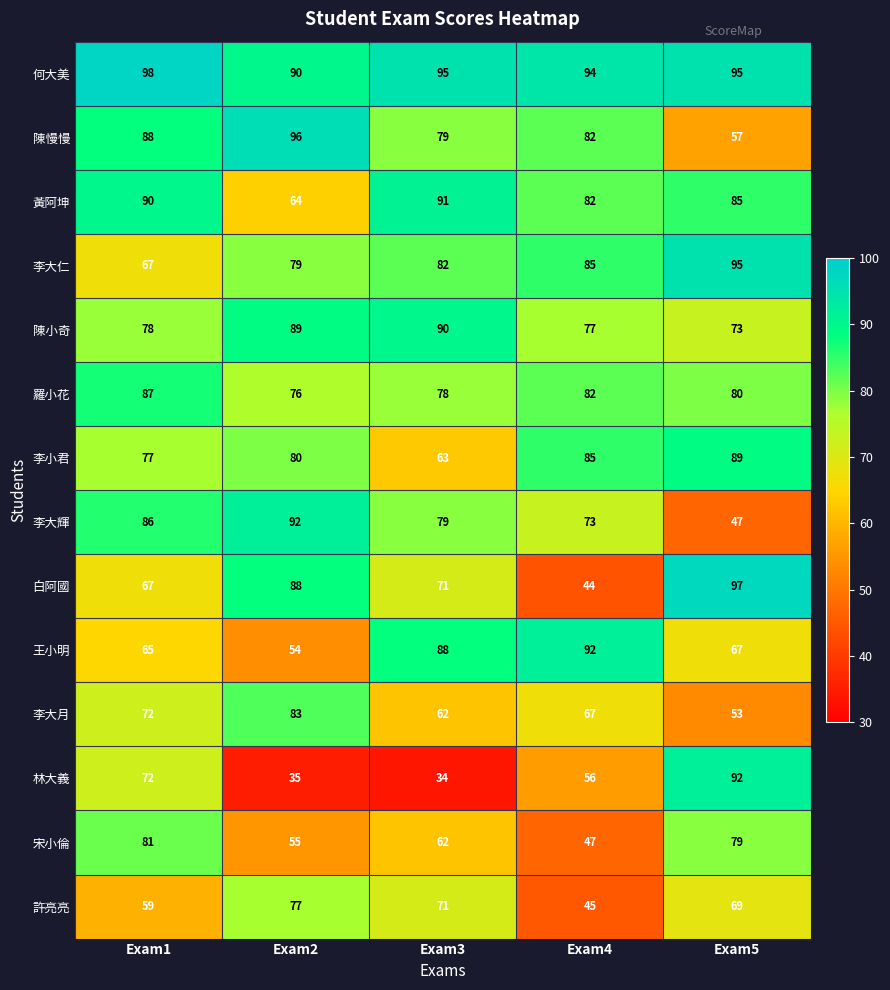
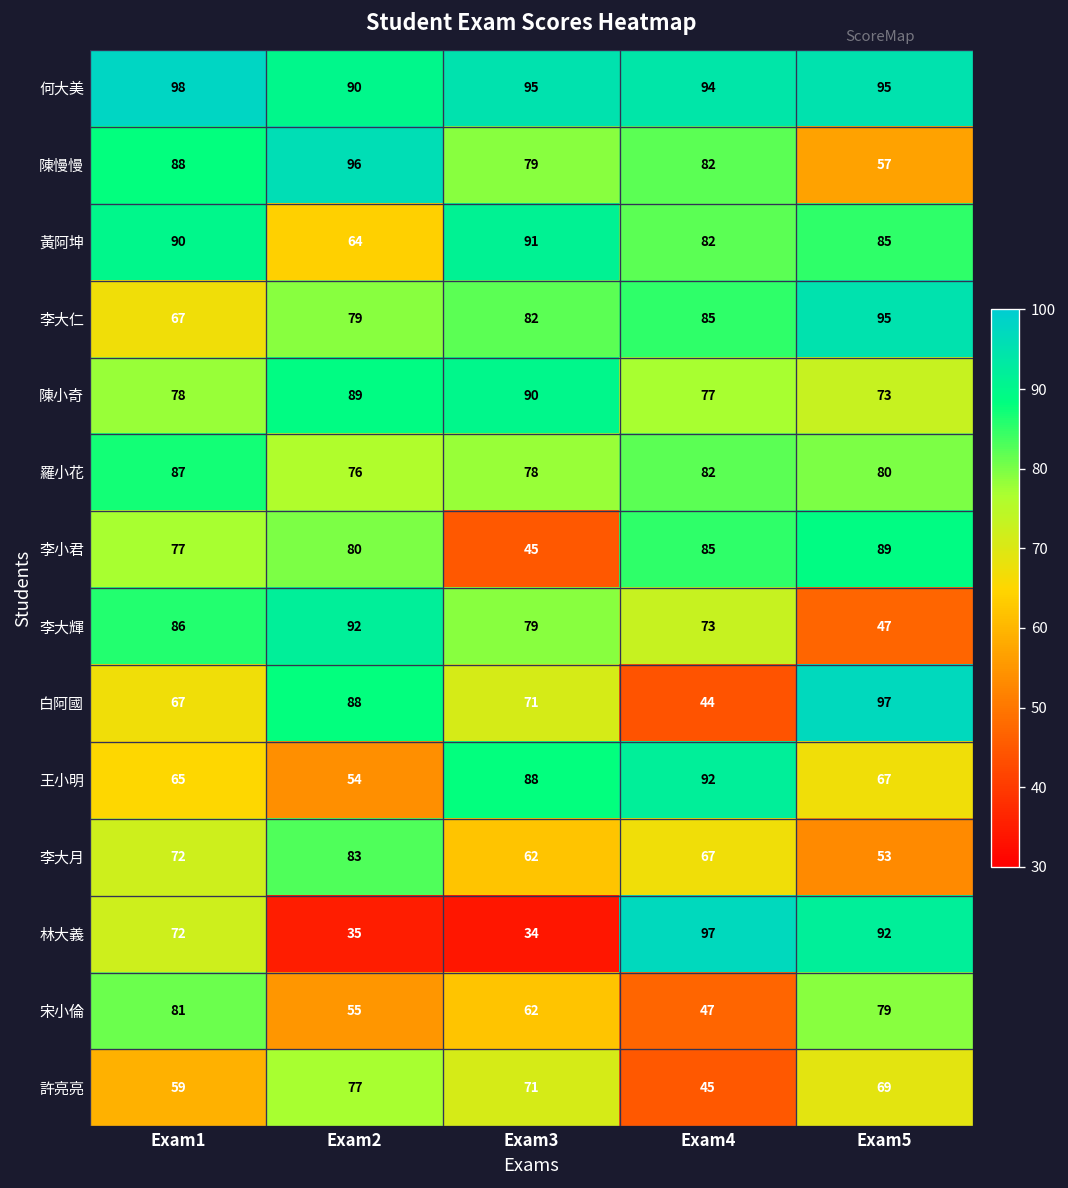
  {
    "何大美": {
      "Exam1": 98,
      "Exam2": 90,
      "Exam3": 95,
      "Exam4": 94,
      "Exam5": 95
    },
    "陳慢慢": {
      "Exam1": 88,
      "Exam2": 96,
      "Exam3": 79,
      "Exam4": 82,
      "Exam5": 57
    },
    "黃阿坤": {
      "Exam1": 90,
      "Exam2": 64,
      "Exam3": 91,
      "Exam4": 82,
      "Exam5": 85
    },
    "李大仁": {
      "Exam1": 67,
      "Exam2": 79,
      "Exam3": 82,
      "Exam4": 85,
      "Exam5": 95
    },
    "陳小奇": {
      "Exam1": 78,
      "Exam2": 89,
      "Exam3": 90,
      "Exam4": 77,
      "Exam5": 73
    },
    "羅小花": {
      "Exam1": 87,
      "Exam2": 76,
      "Exam3": 78,
      "Exam4": 82,
      "Exam5": 80
    },
    "李小君": {
      "Exam1": 77,
      "Exam2": 80,
-     "Exam3": 63,
+     "Exam3": 45,
      "Exam4": 85,
      "Exam5": 89
    },
    "李大輝": {
      "Exam1": 86,
      "Exam2": 92,
      "Exam3": 79,
      "Exam4": 73,
      "Exam5": 47
    },
    "白阿國": {
      "Exam1": 67,
      "Exam2": 88,
      "Exam3": 71,
      "Exam4": 44,
      "Exam5": 97
    },
    "王小明": {
      "Exam1": 65,
      "Exam2": 54,
      "Exam3": 88,
      "Exam4": 92,
      "Exam5": 67
    },
    "李大月": {
      "Exam1": 72,
      "Exam2": 83,
      "Exam3": 62,
      "Exam4": 67,
      "Exam5": 53
    },
    "林大義": {
      "Exam1": 72,
      "Exam2": 35,
      "Exam3": 34,
-     "Exam4": 56,
+     "Exam4": 97,
      "Exam5": 92
    },
    "宋小倫": {
      "Exam1": 81,
      "Exam2": 55,
      "Exam3": 62,
      "Exam4": 47,
      "Exam5": 79
    },
    "許亮亮": {
      "Exam1": 59,
      "Exam2": 77,
      "Exam3": 71,
      "Exam4": 45,
      "Exam5": 69
    }
  }
